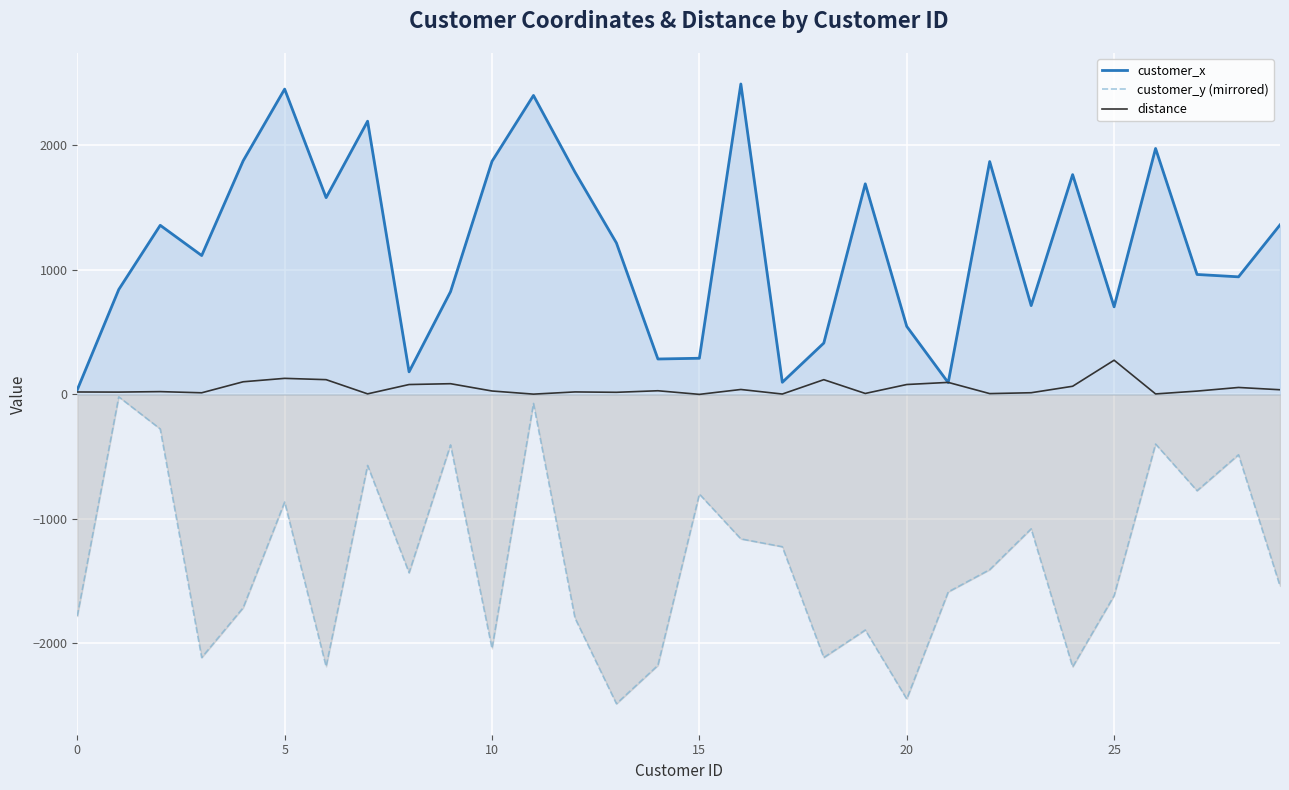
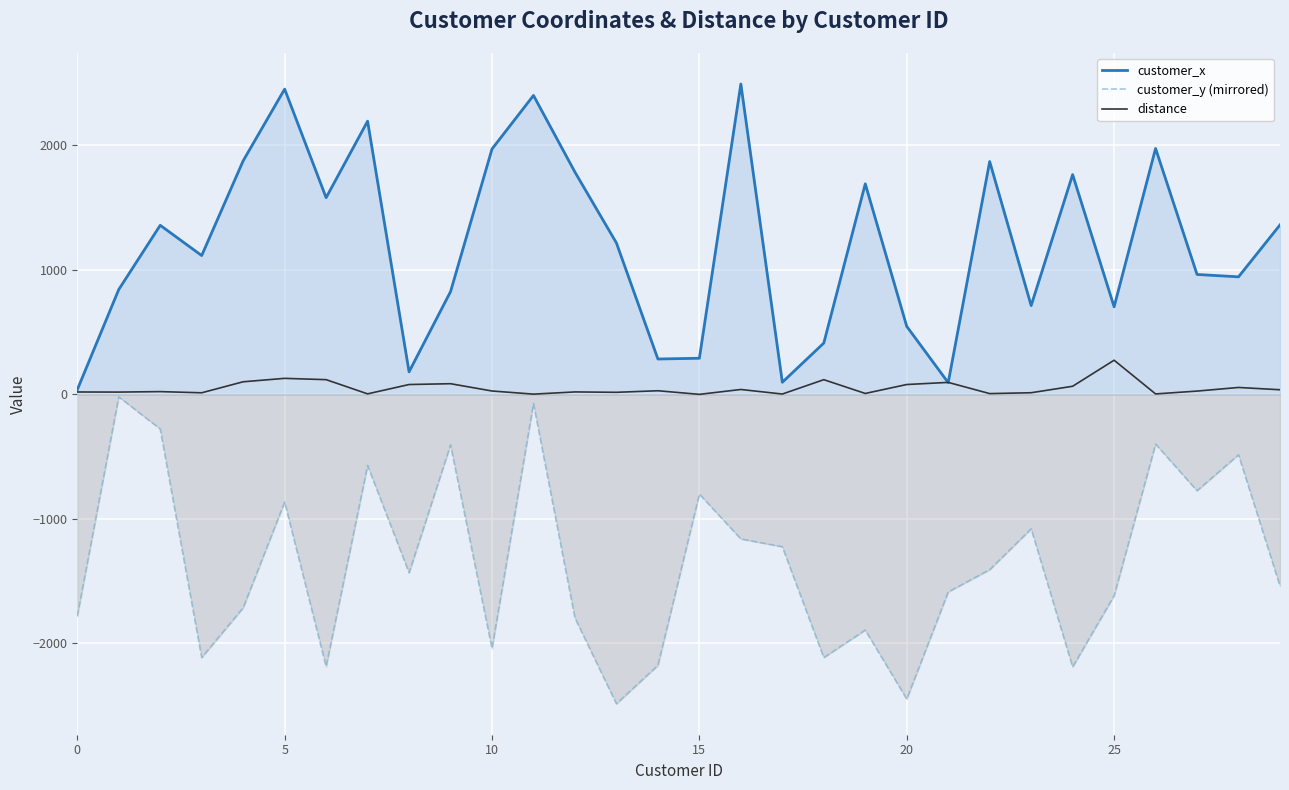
  {
    "customer_x": {
      "5": 2450,
-     "10": 1870,
+     "10": 1970,
      "15": 290,
      "20": 550,
      "25": 700
    },
    "customer_y (mirrored)": {
      "0": -1780,
      "5": -860,
      "10": -2040,
      "15": -800,
      "20": -2450,
      "25": -1620
    },
    "distance": {
      "5": 130,
      "10": 30,
      "20": 80,
      "25": 280
    }
  }
